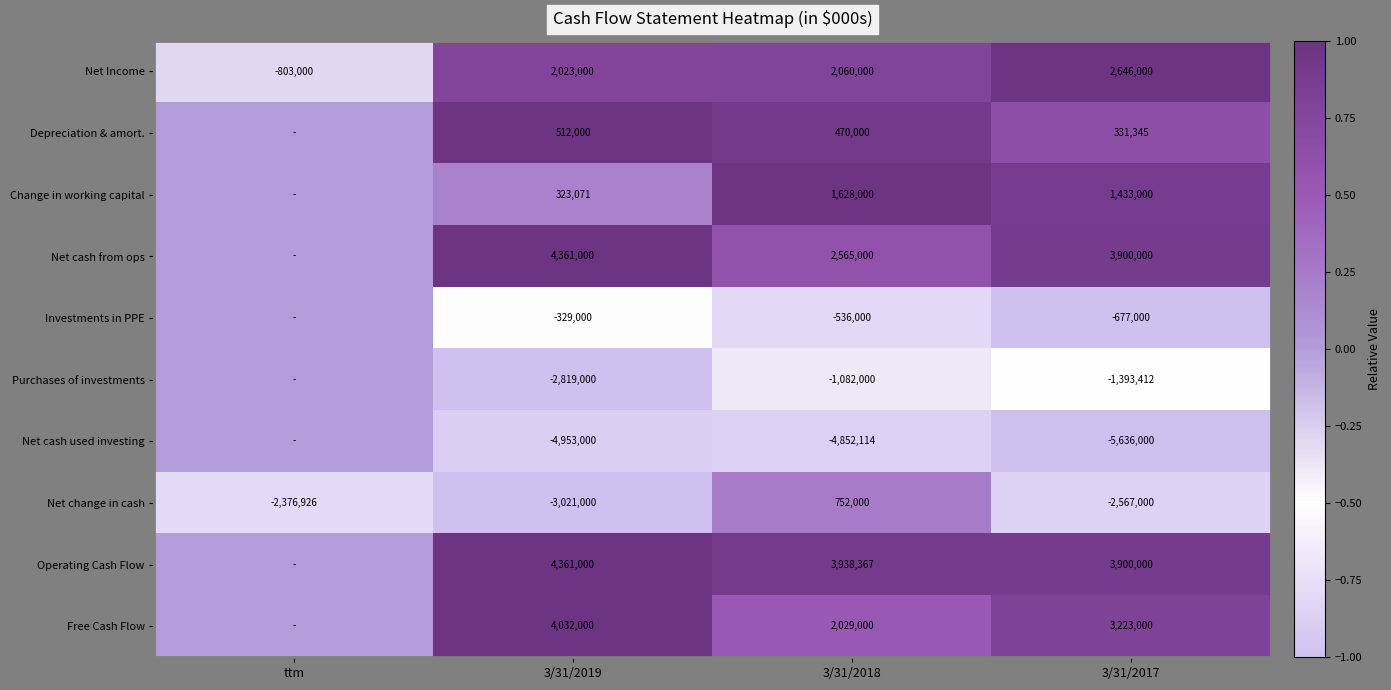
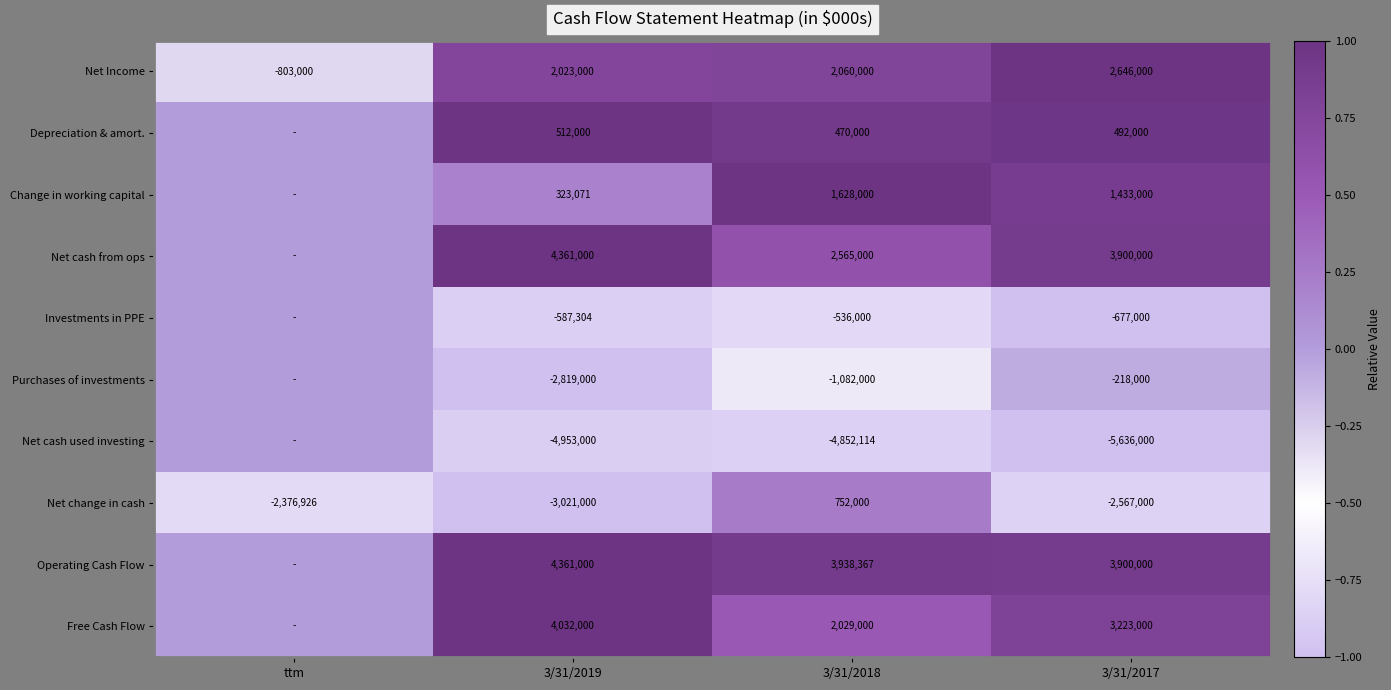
  {
    "Net Income": {
      "ttm": "-803,000",
      "3/31/2019": "2,023,000",
      "3/31/2018": "2,060,000",
      "3/31/2017": "2,646,000"
    },
    "Depreciation & amort.": {
      "3/31/2019": "512,000",
      "3/31/2018": "470,000",
-     "3/31/2017": "331,345"
+     "3/31/2017": "492,000"
    },
    "Change in working capital": {
      "3/31/2019": "323,071",
      "3/31/2018": "1,628,000",
      "3/31/2017": "1,433,000"
    },
    "Net cash from ops": {
      "3/31/2019": "4,361,000",
      "3/31/2018": "2,565,000",
      "3/31/2017": "3,900,000"
    },
    "Investments in PPE": {
-     "3/31/2019": "-329,000",
+     "3/31/2019": "-587,304",
      "3/31/2018": "-536,000",
      "3/31/2017": "-677,000"
    },
    "Purchases of investments": {
      "3/31/2019": "-2,819,000",
      "3/31/2018": "-1,082,000",
-     "3/31/2017": "-1,393,412"
+     "3/31/2017": "-218,000"
    },
    "Net cash used investing": {
      "3/31/2019": "-4,953,000",
      "3/31/2018": "-4,852,114",
      "3/31/2017": "-5,636,000"
    },
    "Net change in cash": {
      "ttm": "-2,376,926",
      "3/31/2019": "-3,021,000",
      "3/31/2018": "752,000",
      "3/31/2017": "-2,567,000"
    },
    "Operating Cash Flow": {
      "3/31/2019": "4,361,000",
      "3/31/2018": "3,938,367",
      "3/31/2017": "3,900,000"
    },
    "Free Cash Flow": {
      "3/31/2019": "4,032,000",
      "3/31/2018": "2,029,000",
      "3/31/2017": "3,223,000"
    }
  }
